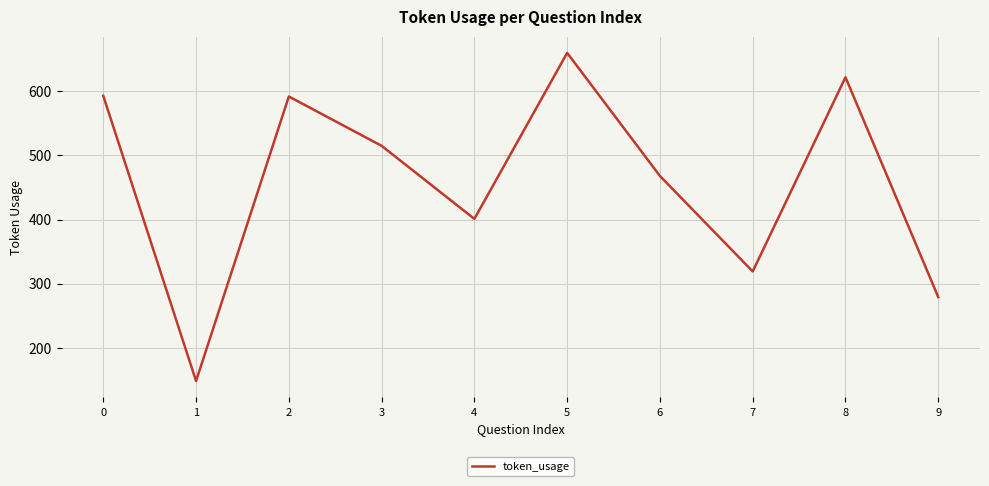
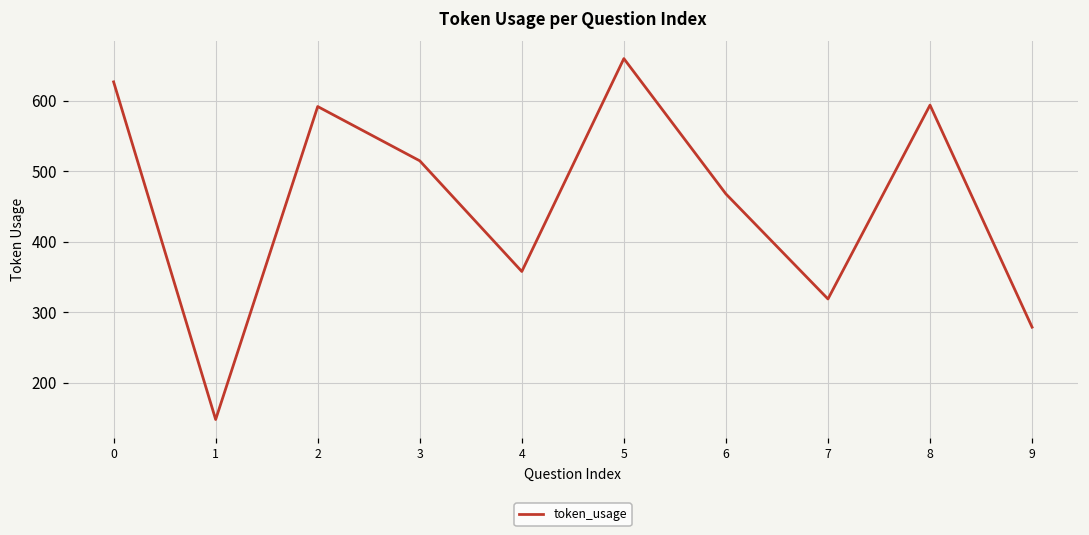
  {
-   "0": 590,
+   "0": 630,
    "1": 150,
    "2": 590,
    "3": 520,
-   "4": 400,
+   "4": 360,
    "5": 660,
    "6": 470,
    "7": 320,
-   "8": 620,
+   "8": 590,
    "9": 280
  }
